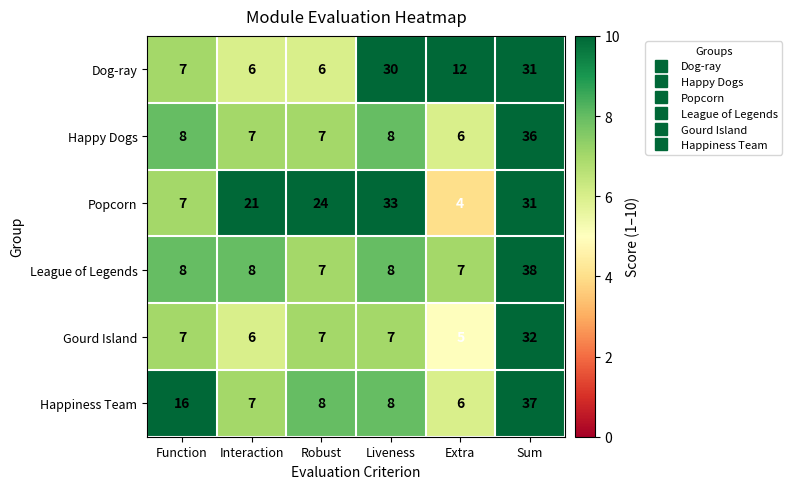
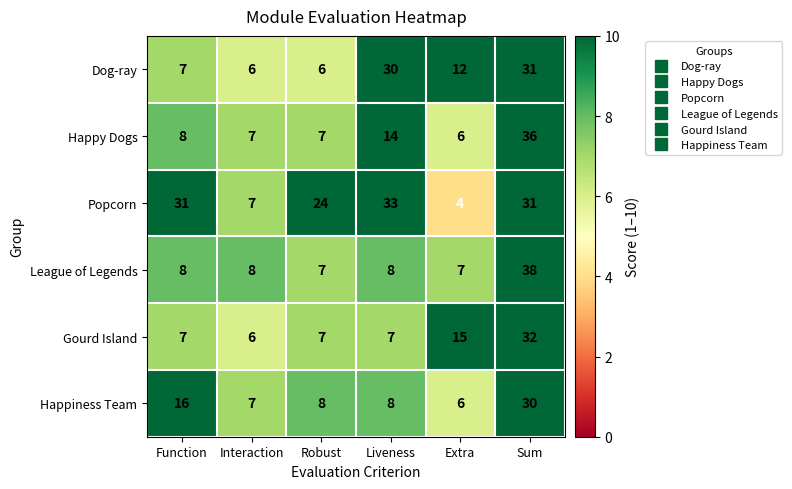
  {
    "Dog-ray": {
      "Function": 7,
      "Interaction": 6,
      "Robust": 6,
      "Liveness": 30,
      "Extra": 12,
      "Sum": 31
    },
    "Happy Dogs": {
      "Function": 8,
      "Interaction": 7,
      "Robust": 7,
-     "Liveness": 8,
+     "Liveness": 14,
      "Extra": 6,
      "Sum": 36
    },
    "Popcorn": {
-     "Function": 7,
-     "Interaction": 21,
+     "Function": 31,
+     "Interaction": 7,
      "Robust": 24,
      "Liveness": 33,
      "Extra": 4,
      "Sum": 31
    },
    "League of Legends": {
      "Function": 8,
      "Interaction": 8,
      "Robust": 7,
      "Liveness": 8,
      "Extra": 7,
      "Sum": 38
    },
    "Gourd Island": {
      "Function": 7,
      "Interaction": 6,
      "Robust": 7,
      "Liveness": 7,
-     "Extra": 5,
+     "Extra": 15,
      "Sum": 32
    },
    "Happiness Team": {
      "Function": 16,
      "Interaction": 7,
      "Robust": 8,
      "Liveness": 8,
      "Extra": 6,
-     "Sum": 37
+     "Sum": 30
    }
  }
